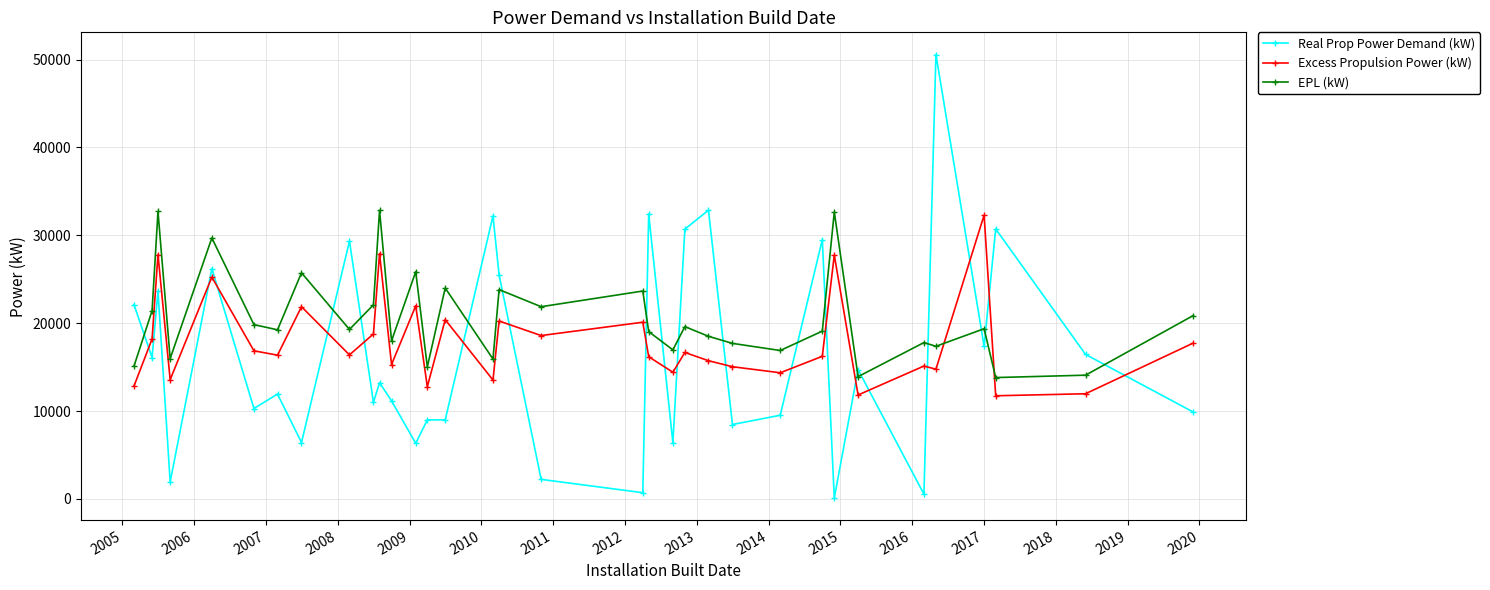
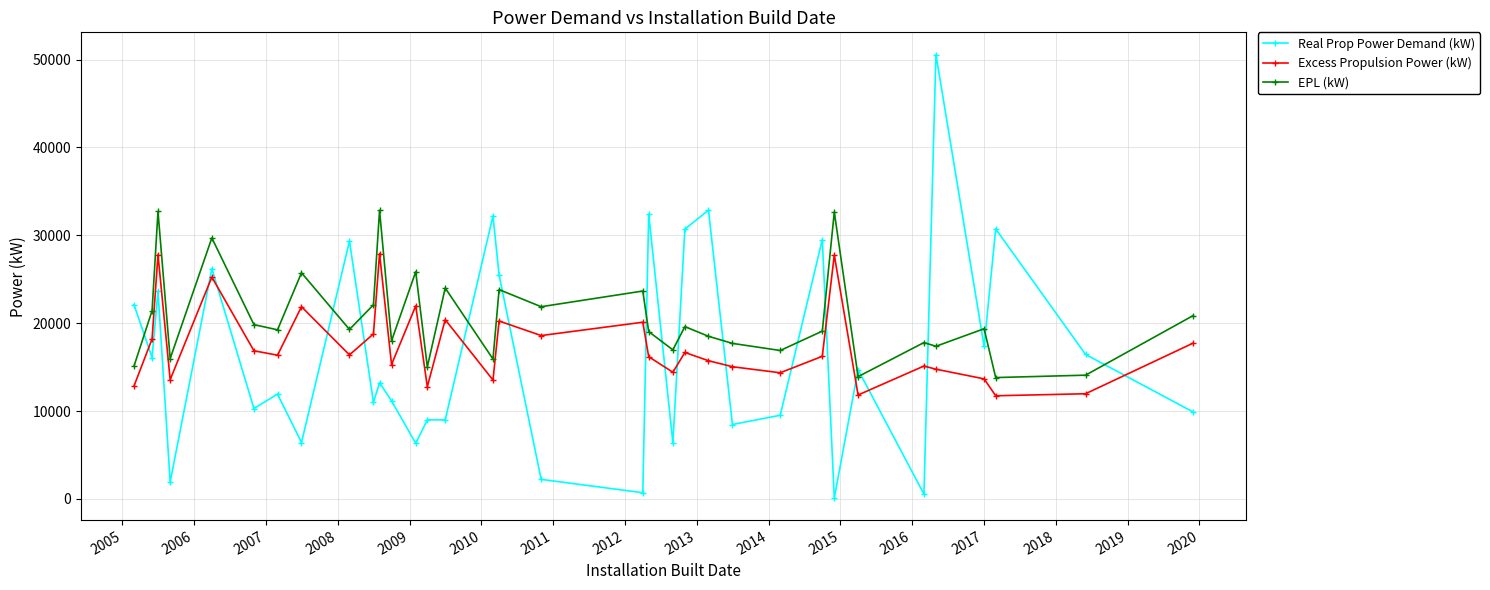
  {
    "Real Prop Power Demand (kW)": {
      "2017": 17000
    },
    "Excess Propulsion Power (kW)": {
-     "2017": 32000
+     "2017": 14000
    },
    "EPL (kW)": {
      "2017": 19000
    }
  }
